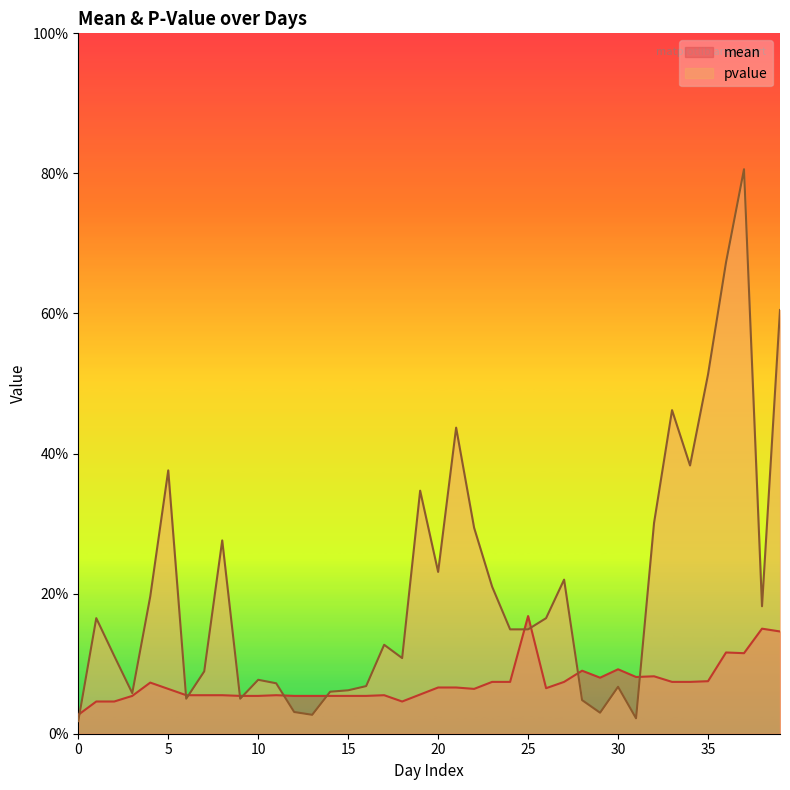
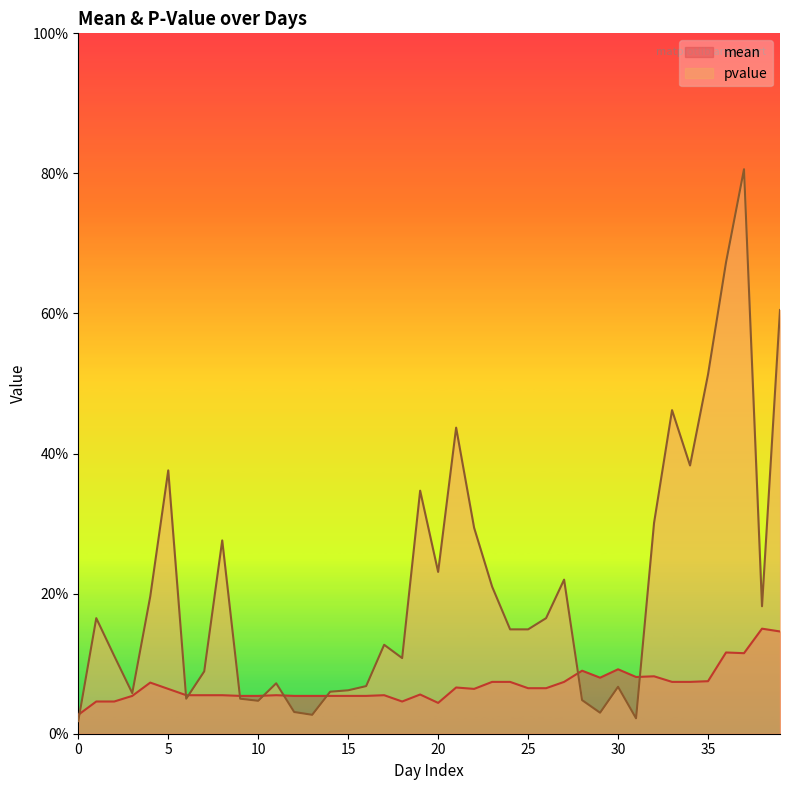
  {
    "mean": {
      "0": "3%",
      "5": "6%",
      "10": "5%",
      "15": "5%",
-     "20": "7%",
-     "25": "17%",
+     "20": "4%",
+     "25": "7%",
      "30": "9%",
      "35": "8%"
    },
    "pvalue": {
      "0": "2%",
      "5": "38%",
-     "10": "8%",
+     "10": "5%",
      "15": "6%",
      "20": "23%",
      "25": "15%",
      "30": "7%",
      "35": "51%"
    }
  }
